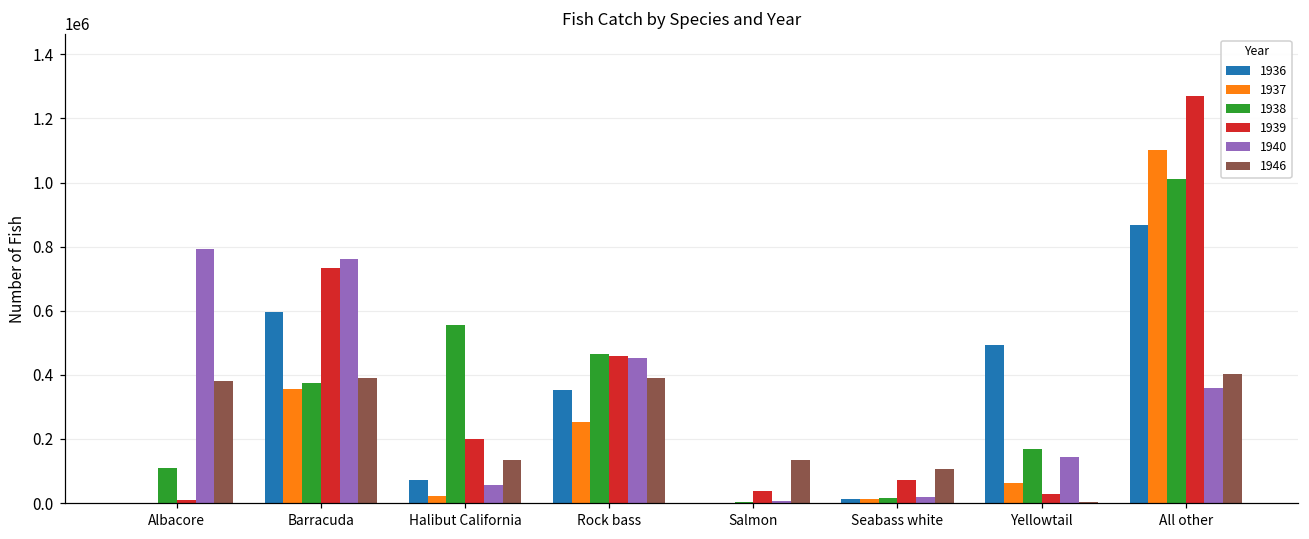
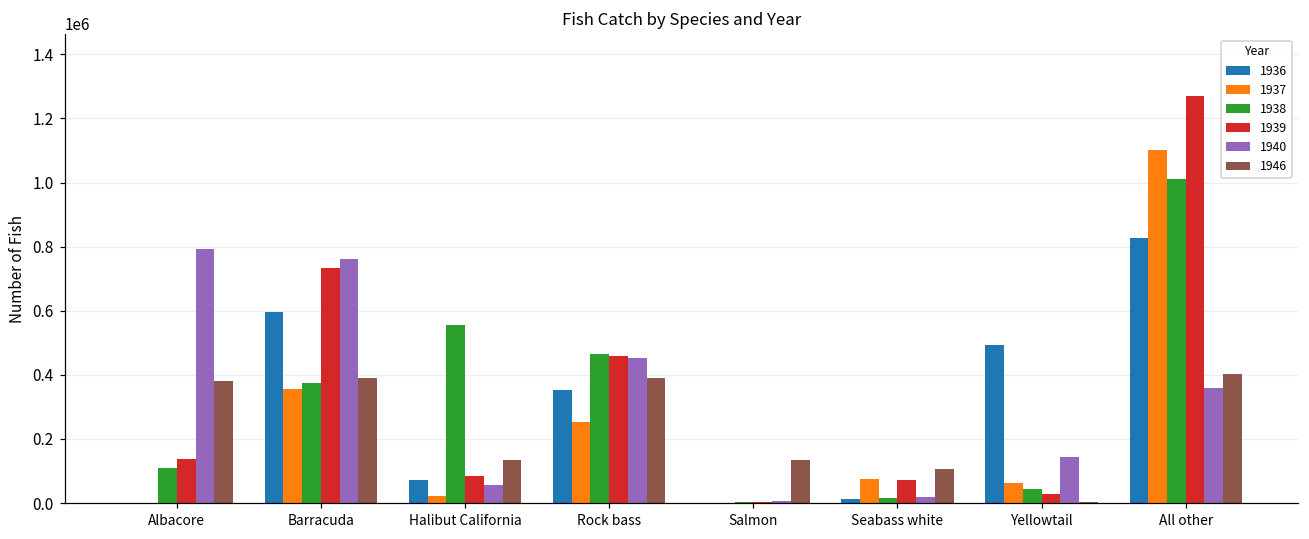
  {
    "1936": {
      "Barracuda": 600000,
      "Halibut California": 70000,
      "Rock bass": 350000,
      "Seabass white": 10000,
      "Yellowtail": 490000,
-     "All other": 870000
+     "All other": 830000
    },
    "1937": {
      "Barracuda": 360000,
      "Halibut California": 20000,
      "Rock bass": 250000,
-     "Seabass white": 10000,
+     "Seabass white": 70000,
      "Yellowtail": 60000,
      "All other": 1100000
    },
    "1938": {
      "Albacore": 110000,
      "Barracuda": 370000,
      "Halibut California": 560000,
      "Rock bass": 460000,
      "Seabass white": 20000,
-     "Yellowtail": 170000,
+     "Yellowtail": 40000,
      "All other": 1010000
    },
    "1939": {
-     "Albacore": 10000,
+     "Albacore": 140000,
      "Barracuda": 730000,
-     "Halibut California": 200000,
+     "Halibut California": 90000,
      "Rock bass": 460000,
-     "Salmon": 40000,
+     "Salmon": 0,
      "Seabass white": 70000,
      "Yellowtail": 30000,
      "All other": 1270000
    },
    "1940": {
      "Albacore": 790000,
      "Barracuda": 760000,
      "Halibut California": 60000,
      "Rock bass": 450000,
      "Seabass white": 20000,
      "Yellowtail": 140000,
      "All other": 360000
    },
    "1946": {
      "Albacore": 380000,
      "Barracuda": 390000,
      "Halibut California": 130000,
      "Rock bass": 390000,
      "Salmon": 130000,
      "Seabass white": 100000,
      "All other": 400000
    }
  }
